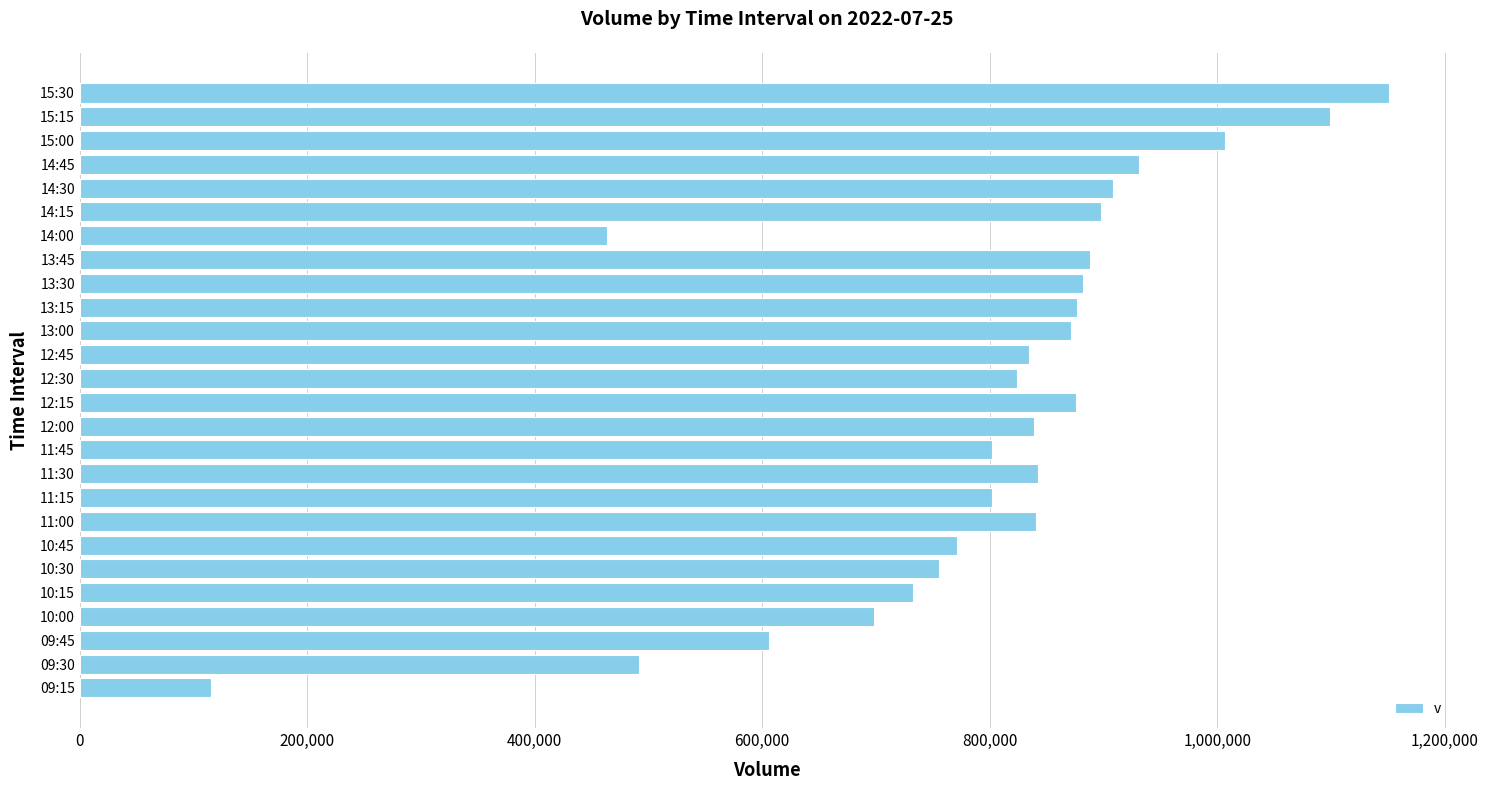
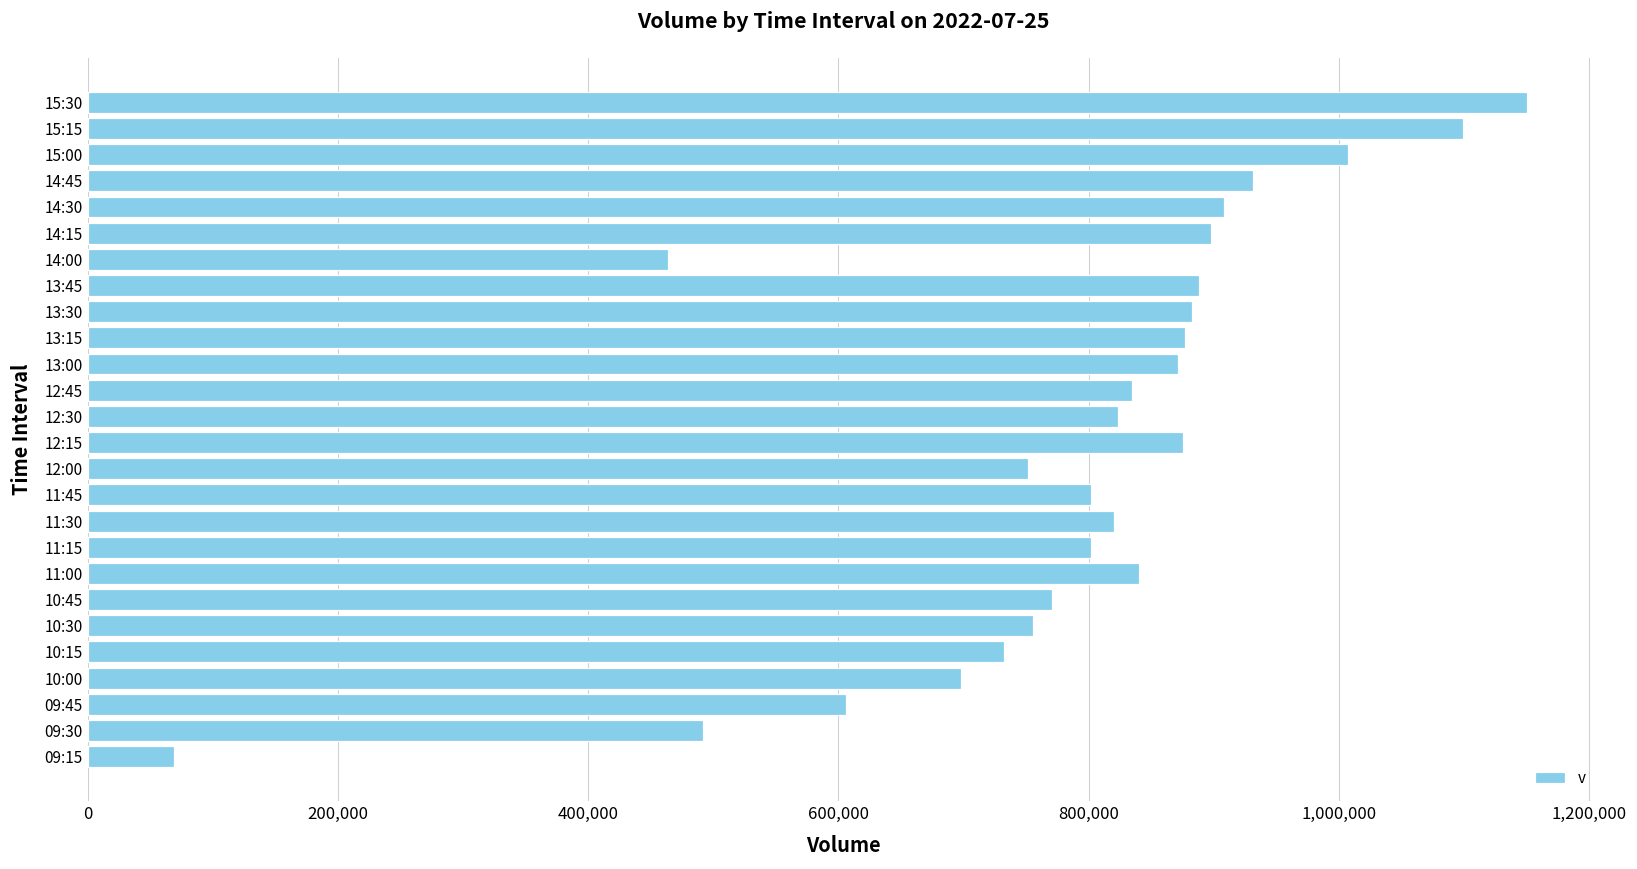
  {
    "15:30": "1,151,000",
    "15:15": "1,099,000",
    "15:00": "1,007,000",
    "14:45": "931,000",
    "14:30": "908,000",
    "14:15": "898,000",
    "14:00": "464,000",
    "13:45": "888,000",
    "13:30": "882,000",
    "13:15": "877,000",
    "13:00": "871,000",
    "12:45": "835,000",
    "12:30": "824,000",
    "12:15": "876,000",
-   "12:00": "839,000",
+   "12:00": "751,000",
    "11:45": "802,000",
-   "11:30": "842,000",
+   "11:30": "820,000",
    "11:15": "802,000",
    "11:00": "840,000",
    "10:45": "771,000",
    "10:30": "756,000",
    "10:15": "732,000",
    "10:00": "698,000",
    "09:45": "606,000",
    "09:30": "491,000",
-   "09:15": "115,000"
+   "09:15": "69,000"
  }
